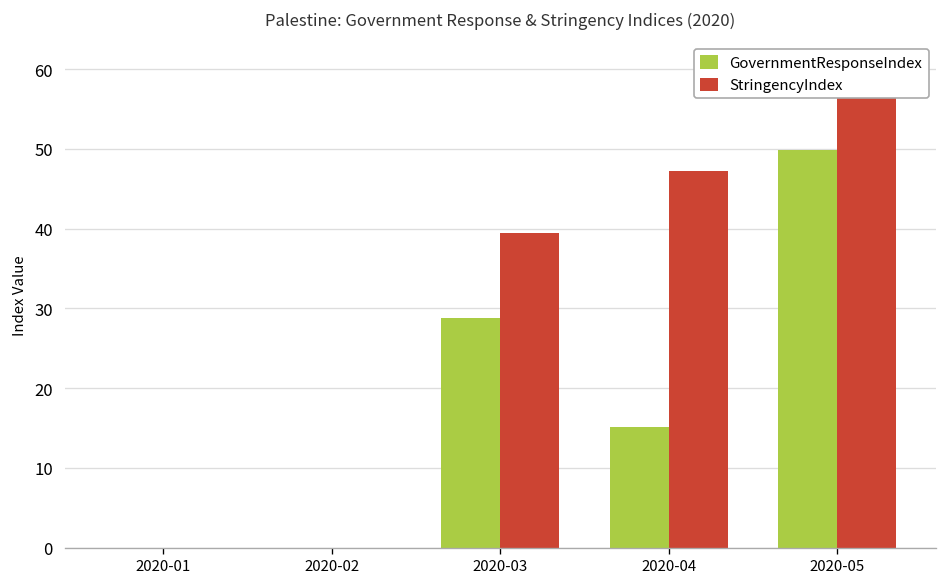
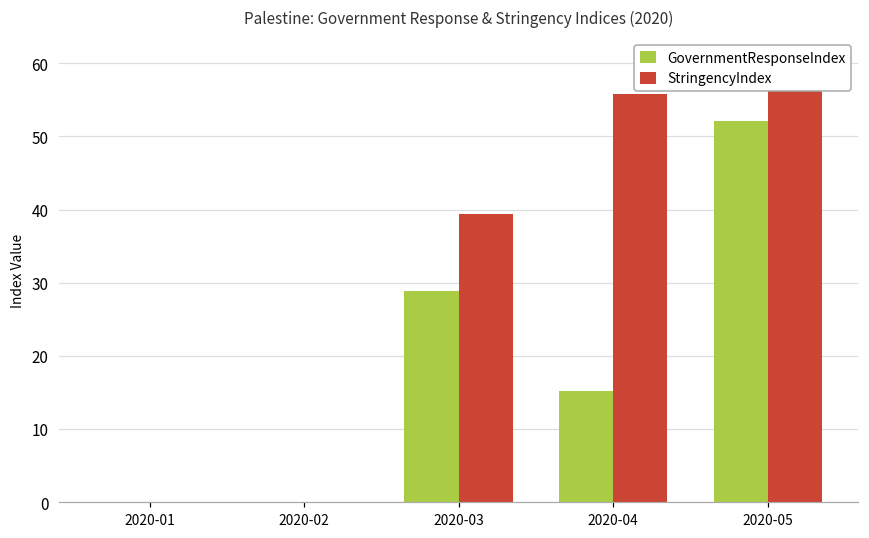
  {
    "GovernmentResponseIndex": {
      "2020-01": 0,
      "2020-02": 0,
      "2020-03": 29,
      "2020-04": 15,
-     "2020-05": 50
+     "2020-05": 52
    },
    "StringencyIndex": {
      "2020-01": 0,
      "2020-02": 0,
      "2020-03": 39,
-     "2020-04": 47
+     "2020-04": 56
    }
  }
